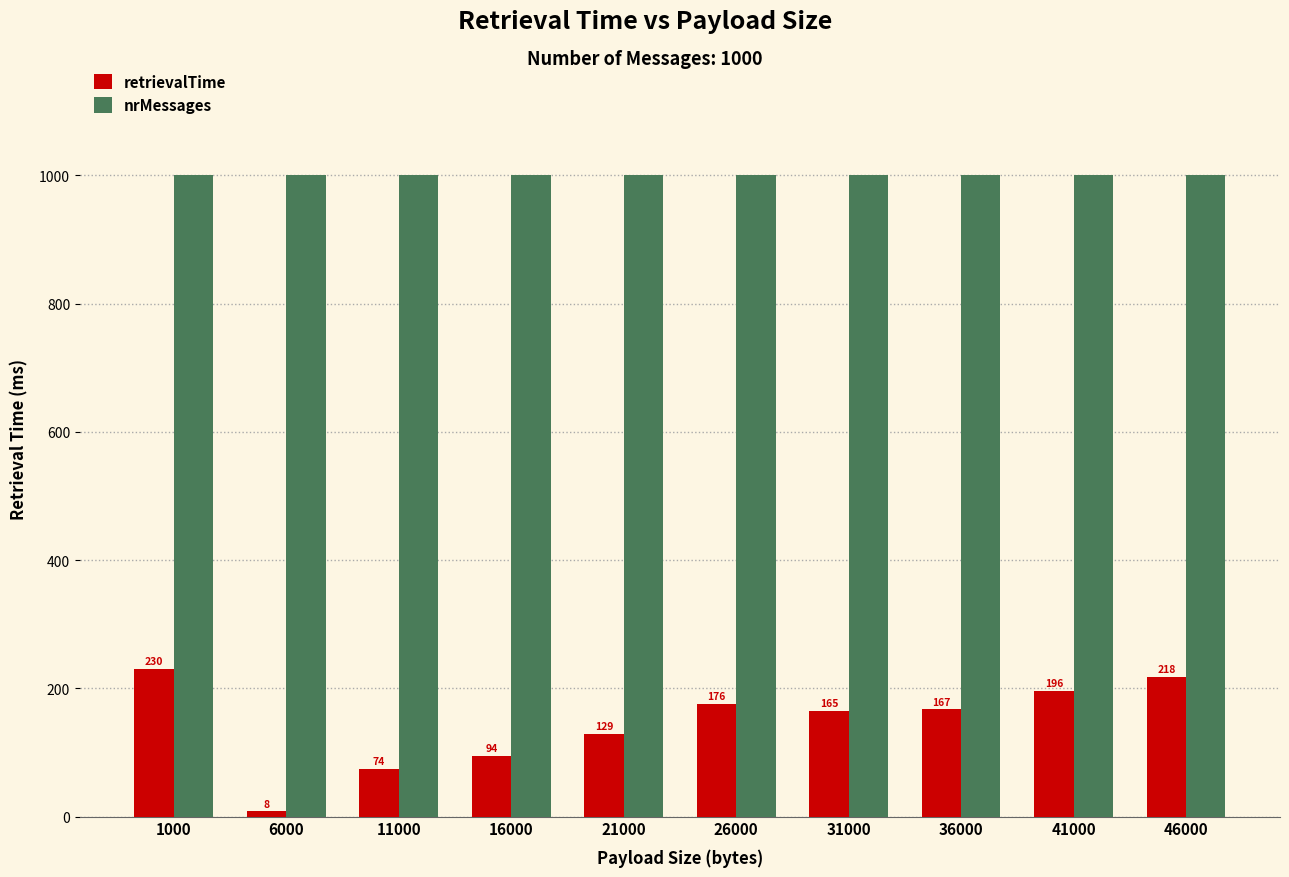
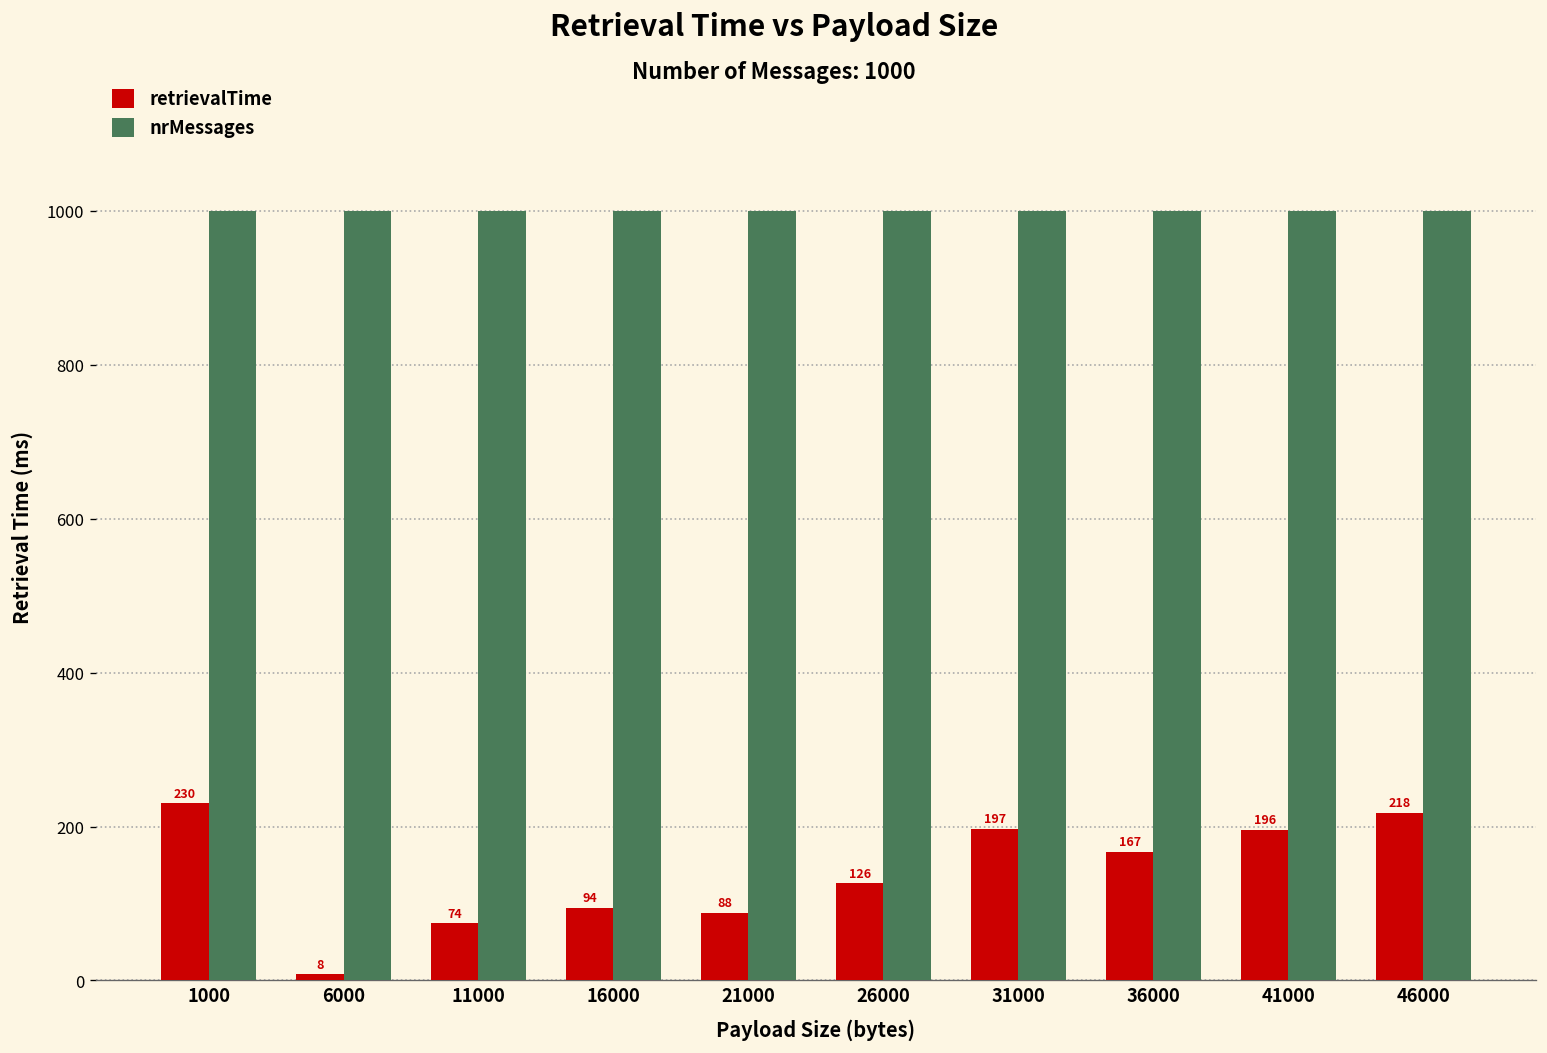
  {
    "retrievalTime": {
      "1000": 230,
      "6000": 8,
      "11000": 74,
      "16000": 94,
-     "21000": 129,
-     "26000": 176,
-     "31000": 165,
+     "21000": 88,
+     "26000": 126,
+     "31000": 197,
      "36000": 167,
      "41000": 196,
      "46000": 218
    },
    "nrMessages": {
      "1000": 1000,
      "6000": 1000,
      "11000": 1000,
      "16000": 1000,
      "21000": 1000,
      "26000": 1000,
      "31000": 1000,
      "36000": 1000,
      "41000": 1000,
      "46000": 1000
    }
  }
